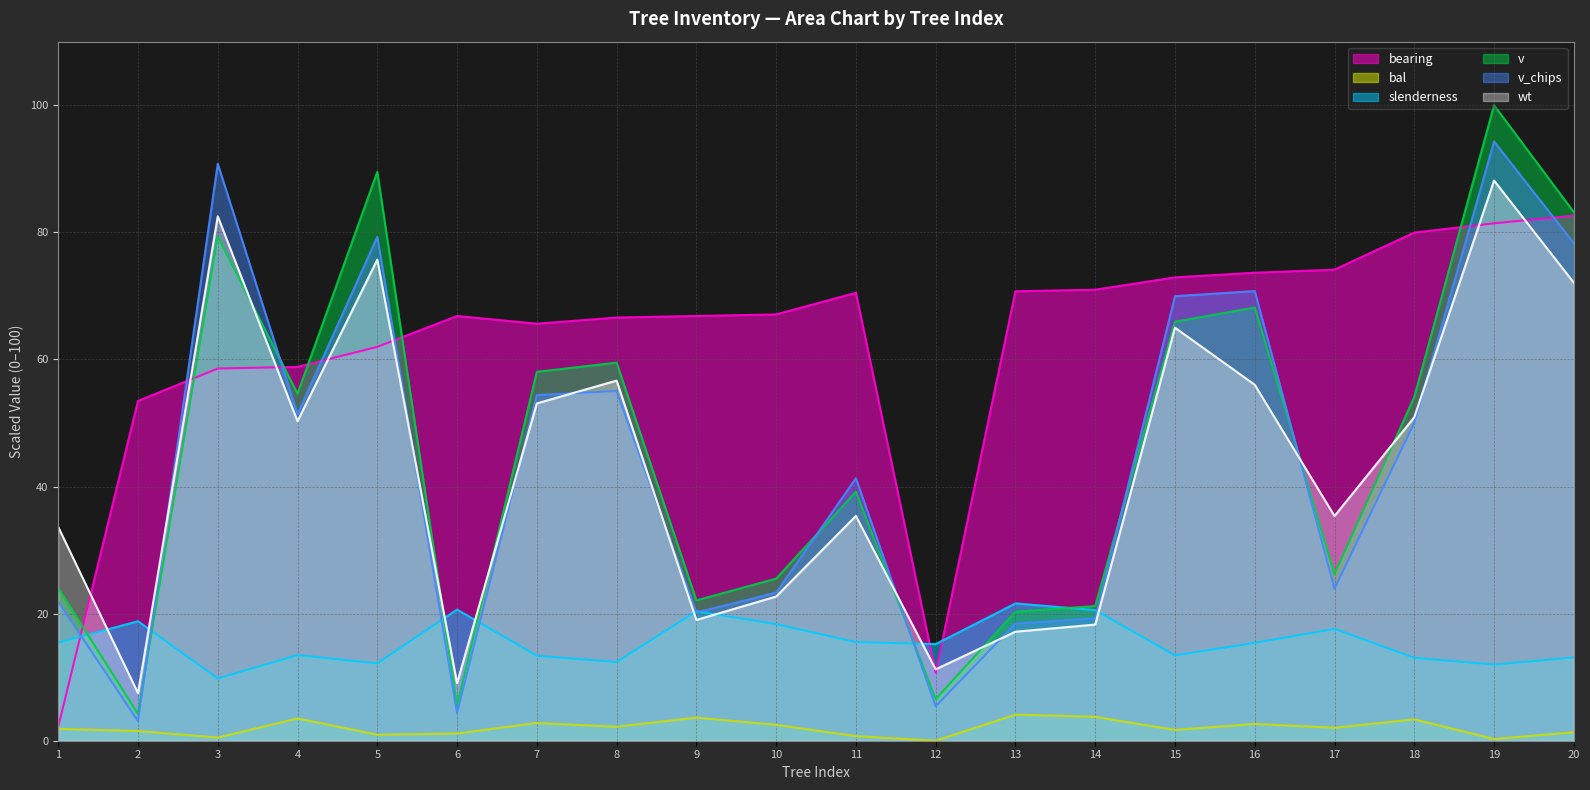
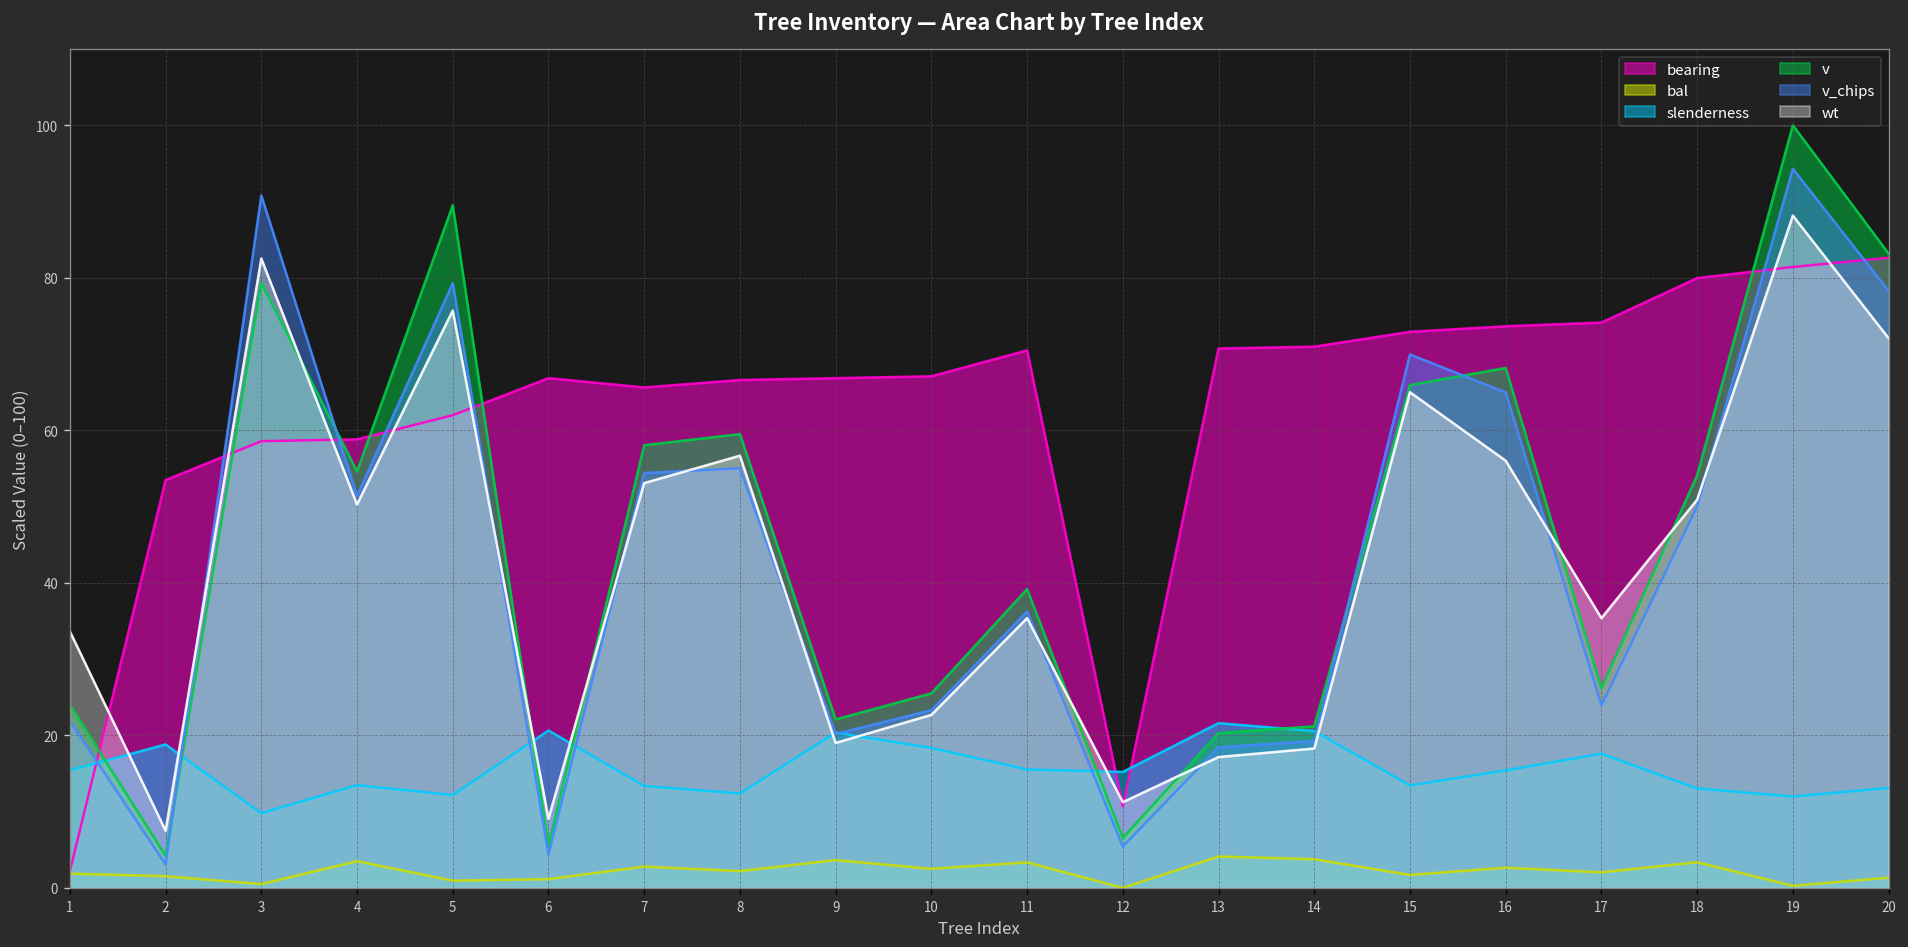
  {
    "bearing": {
      "2": 53,
      "3": 59,
      "4": 59,
      "5": 62,
      "6": 67,
      "7": 66,
      "8": 67,
      "9": 67,
      "10": 67,
      "11": 70,
      "12": 11,
      "13": 71,
      "14": 71,
      "15": 73,
      "16": 74,
      "17": 74,
      "18": 80,
      "19": 81,
      "20": 83
    },
    "bal": {
      "2": 2,
      "3": 0,
      "4": 3,
      "5": 1,
      "6": 1,
      "7": 3,
      "8": 2,
      "9": 4,
      "10": 2,
-     "11": 1,
+     "11": 3,
      "12": 0,
      "13": 4,
      "14": 4,
      "15": 2,
      "16": 3,
      "17": 2,
      "18": 3,
      "19": 0,
      "20": 1
    },
    "slenderness": {
      "1": 15,
      "2": 19,
      "3": 10,
      "4": 13,
      "5": 12,
      "6": 21,
      "7": 13,
      "8": 12,
      "10": 18,
      "11": 16,
      "12": 15,
      "13": 22,
      "14": 21,
      "15": 13,
      "16": 15,
      "17": 18,
      "18": 13,
      "19": 12,
      "20": 13
    },
    "v": {
      "1": 24,
      "2": 4,
      "3": 79,
      "4": 55,
      "5": 90,
      "6": 6,
      "7": 58,
      "8": 60,
      "9": 22,
      "10": 26,
      "11": 39,
      "12": 7,
      "13": 20,
      "14": 21,
      "15": 66,
      "16": 68,
      "17": 26,
      "18": 54,
      "20": 83
    },
    "v_chips": {
      "1": 22,
      "2": 3,
      "3": 91,
      "4": 51,
      "5": 79,
      "6": 4,
      "7": 54,
      "8": 55,
      "10": 23,
-     "11": 41,
+     "11": 36,
      "12": 5,
      "13": 18,
      "14": 19,
      "15": 70,
-     "16": 71,
+     "16": 65,
      "17": 24,
      "18": 50,
      "19": 94,
      "20": 78
    },
    "wt": {
      "1": 34,
      "2": 7,
      "3": 83,
      "4": 50,
      "5": 76,
      "6": 9,
      "7": 53,
      "8": 57,
      "9": 19,
      "10": 23,
      "11": 35,
      "12": 11,
      "13": 17,
      "14": 18,
      "15": 65,
      "16": 56,
      "17": 35,
      "18": 51,
      "19": 88,
      "20": 72
    }
  }
